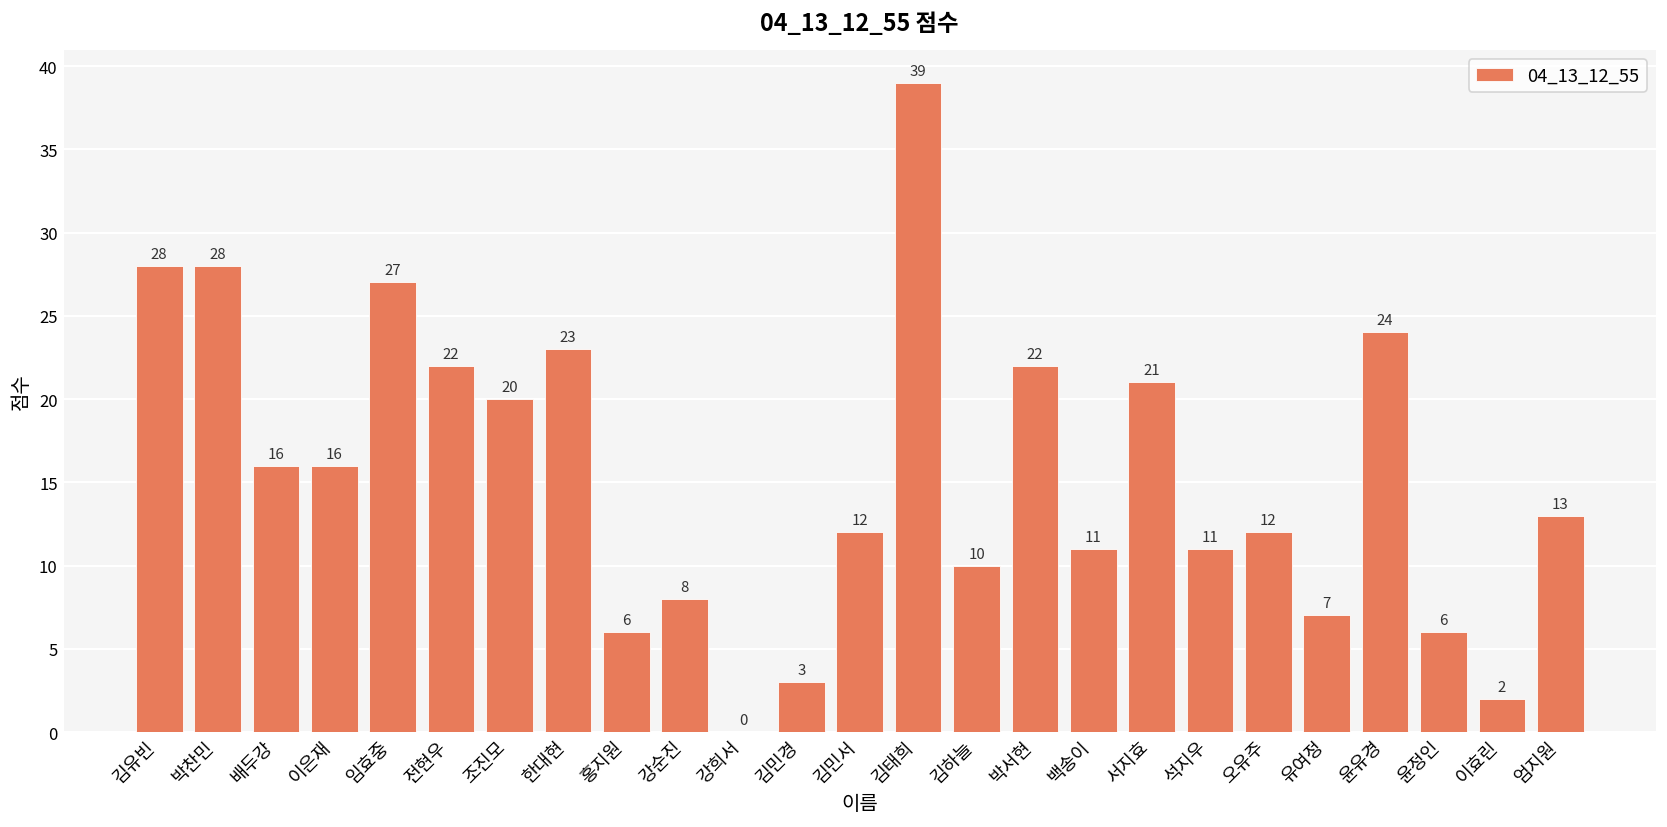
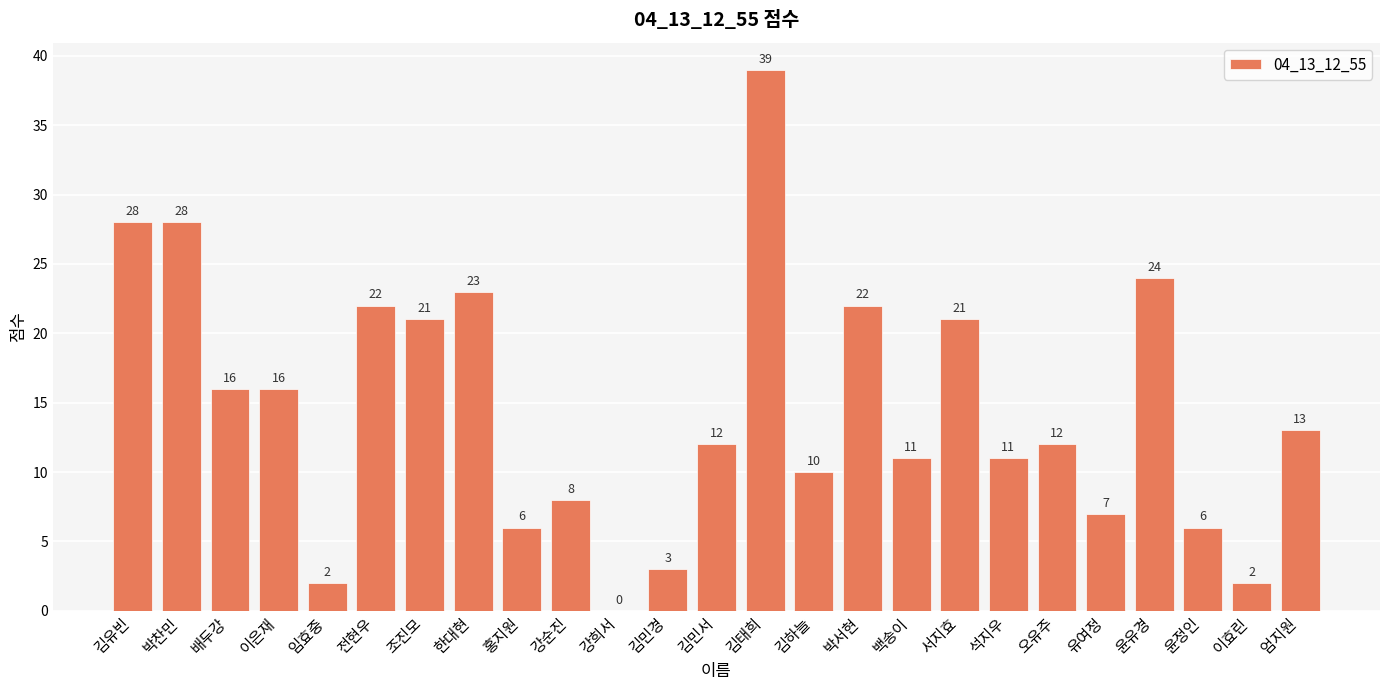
  {
    "김유빈": 28,
    "박찬민": 28,
    "배두강": 16,
    "이은재": 16,
-   "임효중": 27,
+   "임효중": 2,
    "전현우": 22,
-   "조진모": 20,
+   "조진모": 21,
    "한대현": 23,
    "홍지원": 6,
    "강순진": 8,
    "강희서": 0,
    "김민경": 3,
    "김민서": 12,
    "김태희": 39,
    "김하늘": 10,
    "박서현": 22,
    "백송이": 11,
    "서지효": 21,
    "석지우": 11,
    "오유주": 12,
    "유여정": 7,
    "윤유경": 24,
    "윤정인": 6,
    "이효린": 2,
    "엄지원": 13
  }
